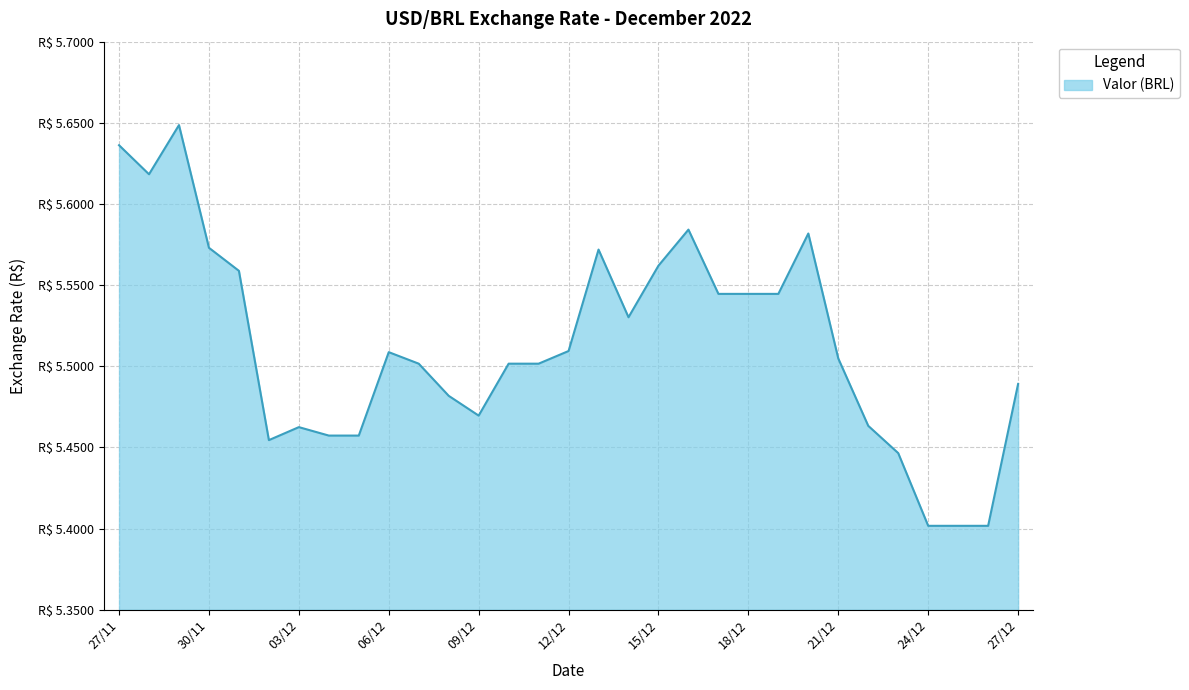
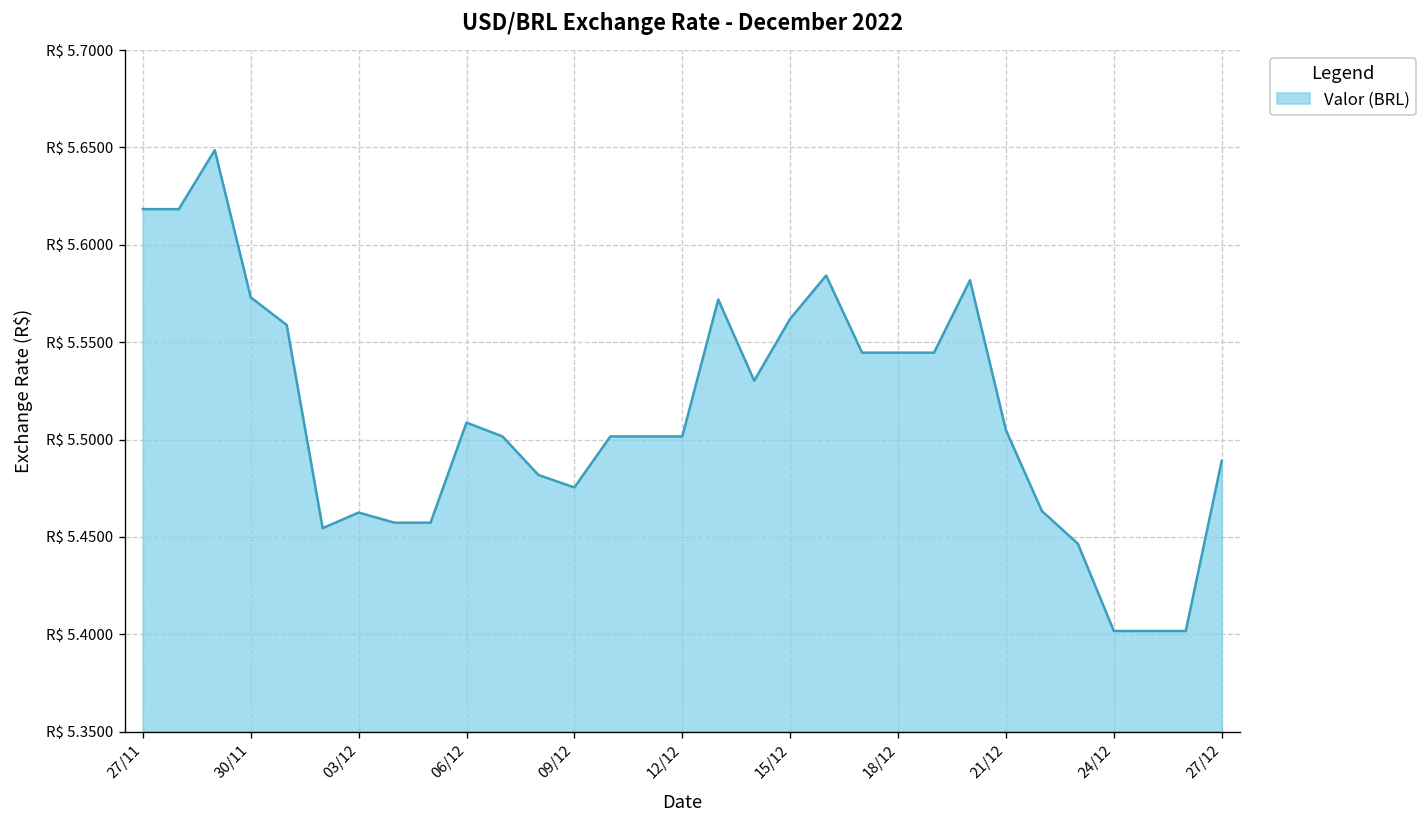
  {
-   "27/11": "R$ 5.636",
+   "27/11": "R$ 5.618",
    "30/11": "R$ 5.573",
    "03/12": "R$ 5.463",
    "06/12": "R$ 5.509",
-   "09/12": "R$ 5.470",
-   "12/12": "R$ 5.509",
+   "09/12": "R$ 5.475",
+   "12/12": "R$ 5.502",
    "15/12": "R$ 5.562",
    "18/12": "R$ 5.545",
    "21/12": "R$ 5.505",
    "24/12": "R$ 5.402",
    "27/12": "R$ 5.489"
  }
